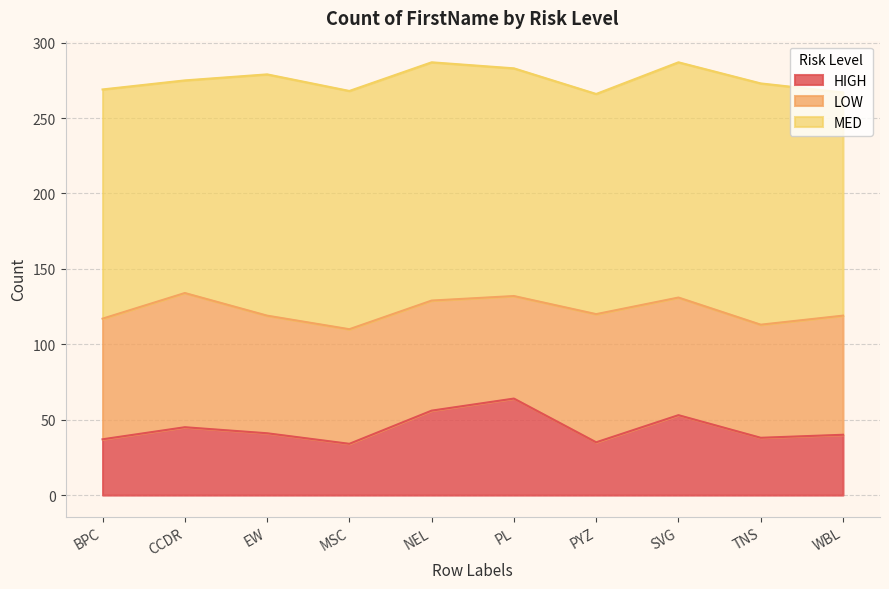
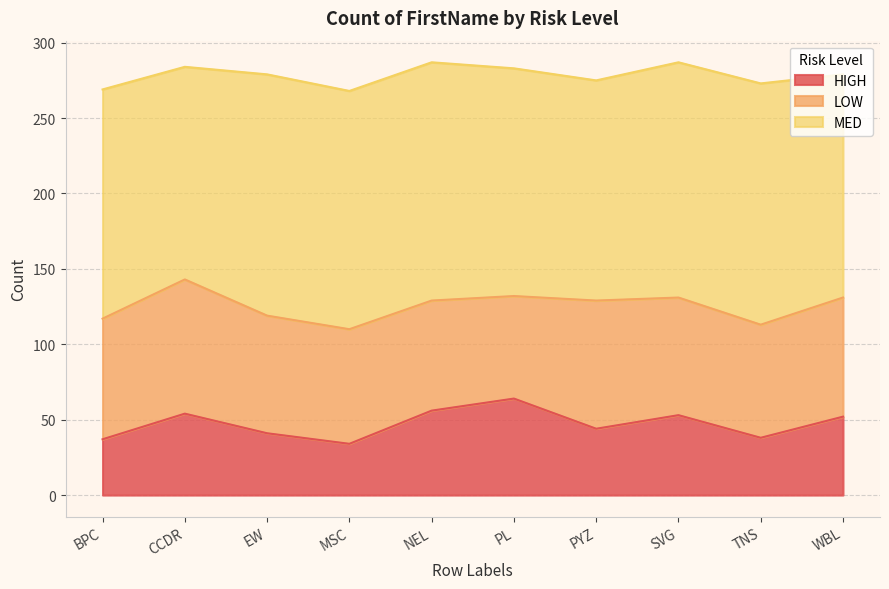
  {
    "HIGH": {
      "BPC": 37,
-     "CCDR": 45,
+     "CCDR": 54,
      "EW": 41,
      "MSC": 34,
      "NEL": 56,
      "PL": 64,
-     "PYZ": 35,
+     "PYZ": 44,
      "SVG": 53,
      "TNS": 38,
-     "WBL": 40
+     "WBL": 52
    }
  }
